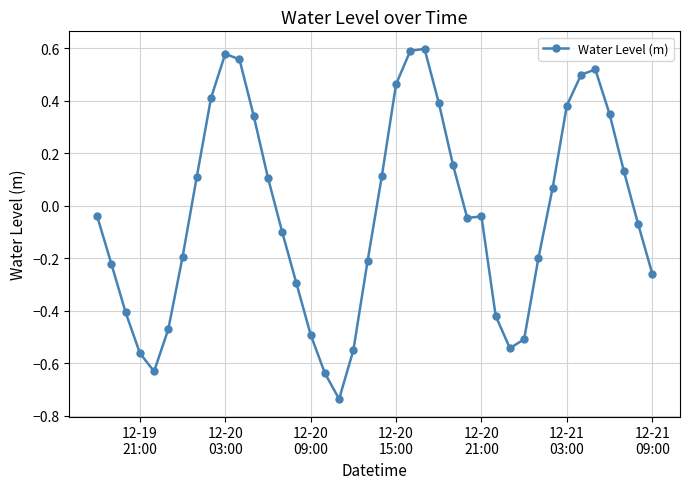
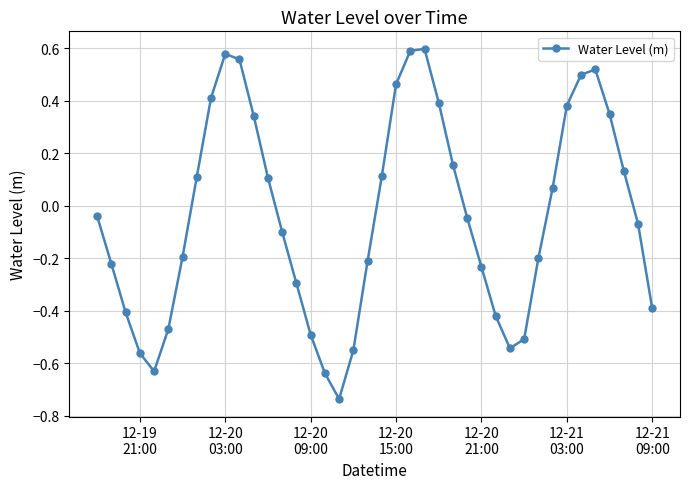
  {
    "12-19 21:00": -0.56,
    "12-20 03:00": 0.58,
    "12-20 09:00": -0.49,
    "12-20 15:00": 0.46,
-   "12-20 21:00": -0.04,
+   "12-20 21:00": -0.23,
    "12-21 03:00": 0.38,
-   "12-21 09:00": -0.26
+   "12-21 09:00": -0.39
  }
